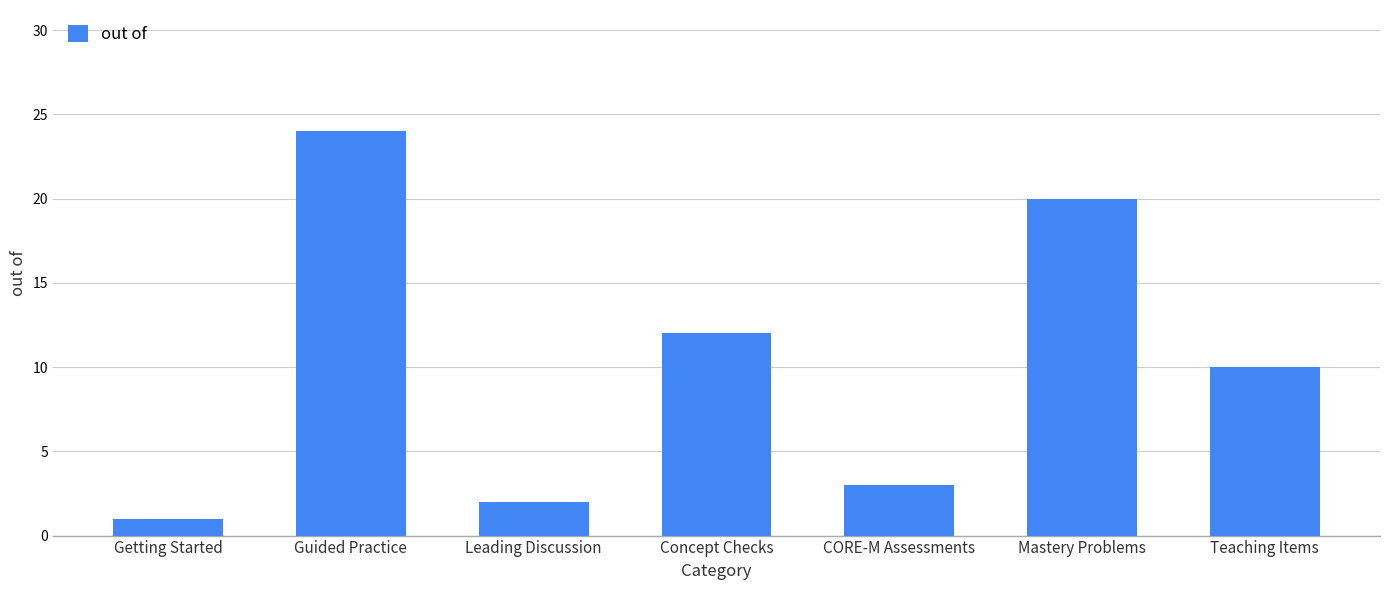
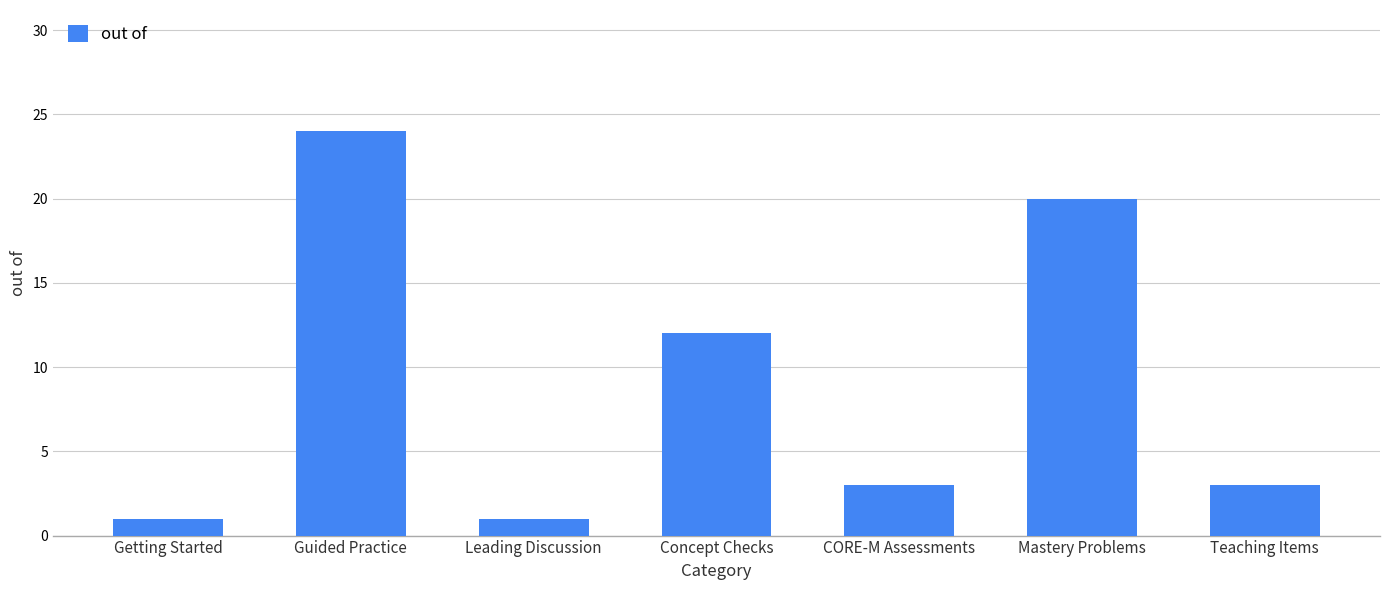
  {
    "Getting Started": 1,
    "Guided Practice": 24,
-   "Leading Discussion": 2,
+   "Leading Discussion": 1,
    "Concept Checks": 12,
    "CORE-M Assessments": 3,
    "Mastery Problems": 20,
-   "Teaching Items": 10
+   "Teaching Items": 3
  }
